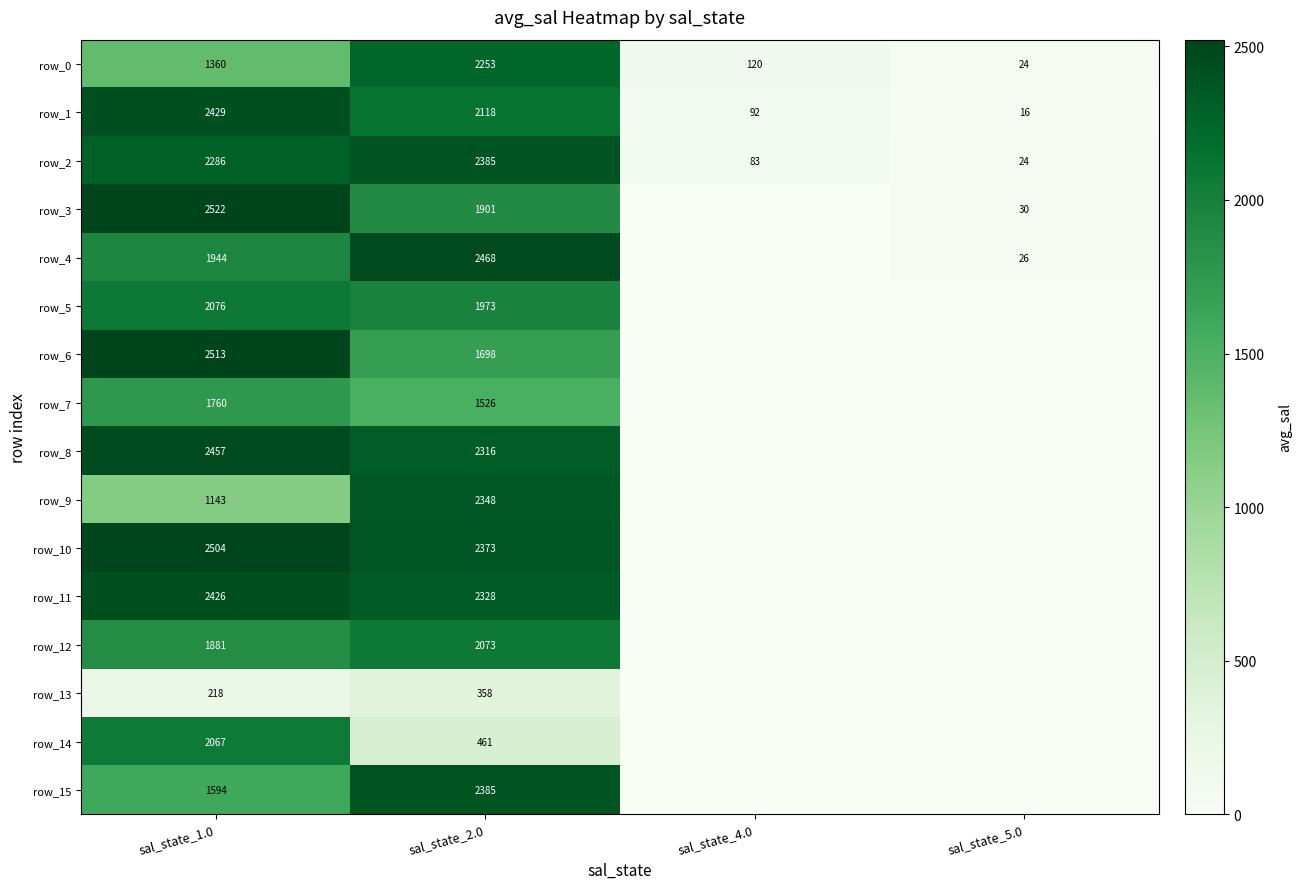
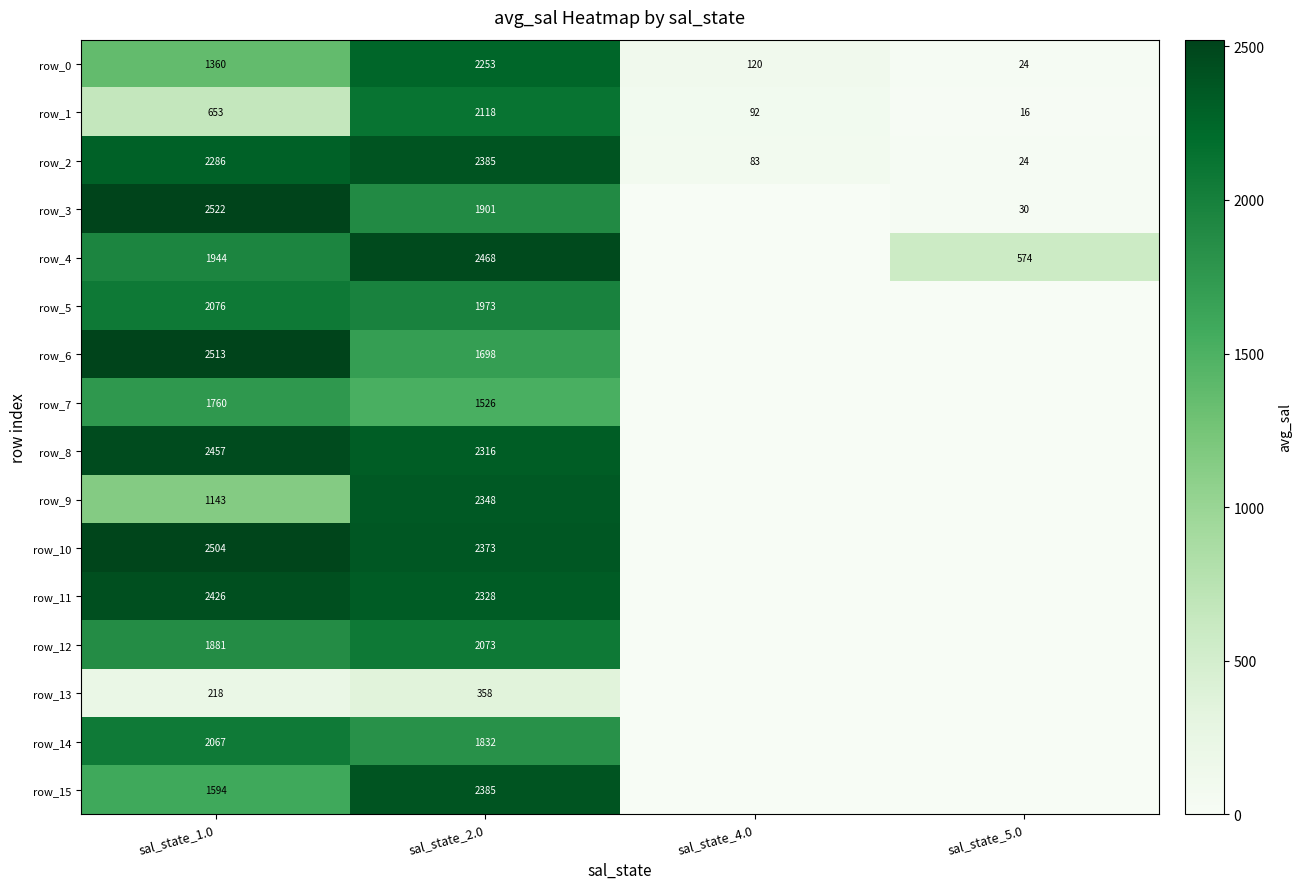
  {
    "row_0": {
      "sal_state_1.0": 1360,
      "sal_state_2.0": 2253,
      "sal_state_4.0": 120,
      "sal_state_5.0": 24
    },
    "row_1": {
-     "sal_state_1.0": 2429,
+     "sal_state_1.0": 653,
      "sal_state_2.0": 2118,
      "sal_state_4.0": 92,
      "sal_state_5.0": 16
    },
    "row_2": {
      "sal_state_1.0": 2286,
      "sal_state_2.0": 2385,
      "sal_state_4.0": 83,
      "sal_state_5.0": 24
    },
    "row_3": {
      "sal_state_1.0": 2522,
      "sal_state_2.0": 1901,
      "sal_state_5.0": 30
    },
    "row_4": {
      "sal_state_1.0": 1944,
      "sal_state_2.0": 2468,
-     "sal_state_5.0": 26
+     "sal_state_5.0": 574
    },
    "row_5": {
      "sal_state_1.0": 2076,
      "sal_state_2.0": 1973
    },
    "row_6": {
      "sal_state_1.0": 2513,
      "sal_state_2.0": 1698
    },
    "row_7": {
      "sal_state_1.0": 1760,
      "sal_state_2.0": 1526
    },
    "row_8": {
      "sal_state_1.0": 2457,
      "sal_state_2.0": 2316
    },
    "row_9": {
      "sal_state_1.0": 1143,
      "sal_state_2.0": 2348
    },
    "row_10": {
      "sal_state_1.0": 2504,
      "sal_state_2.0": 2373
    },
    "row_11": {
      "sal_state_1.0": 2426,
      "sal_state_2.0": 2328
    },
    "row_12": {
      "sal_state_1.0": 1881,
      "sal_state_2.0": 2073
    },
    "row_13": {
      "sal_state_1.0": 218,
      "sal_state_2.0": 358
    },
    "row_14": {
      "sal_state_1.0": 2067,
-     "sal_state_2.0": 461
+     "sal_state_2.0": 1832
    },
    "row_15": {
      "sal_state_1.0": 1594,
      "sal_state_2.0": 2385
    }
  }
